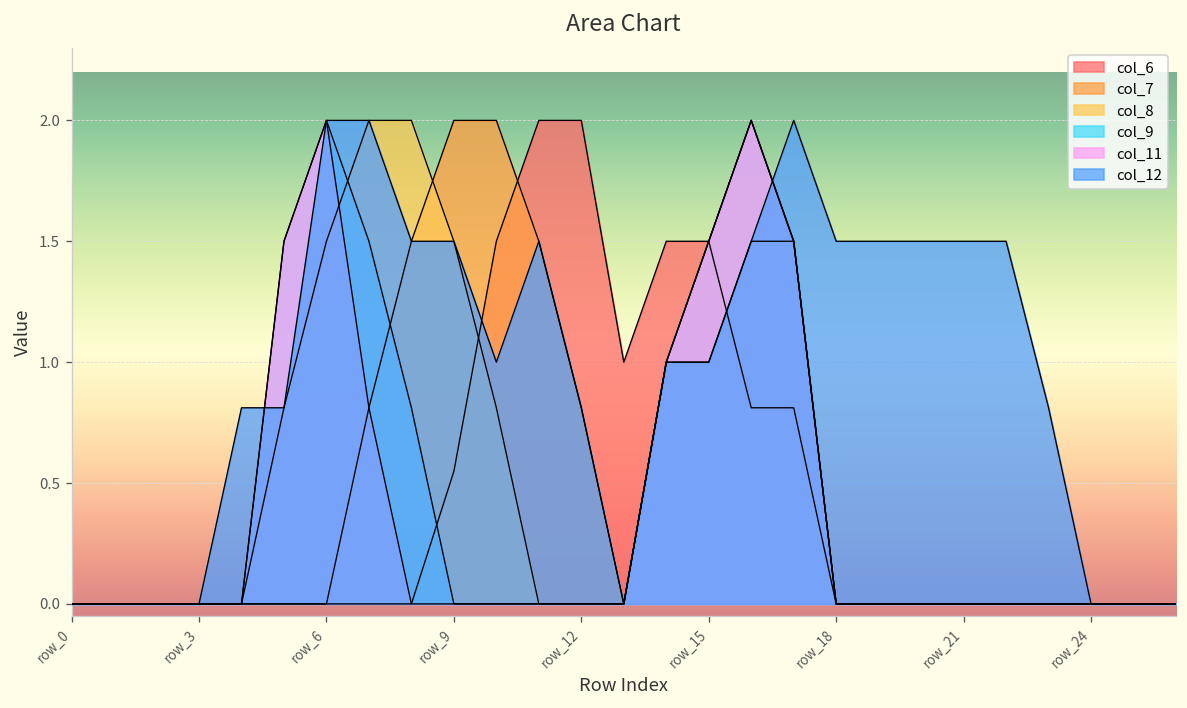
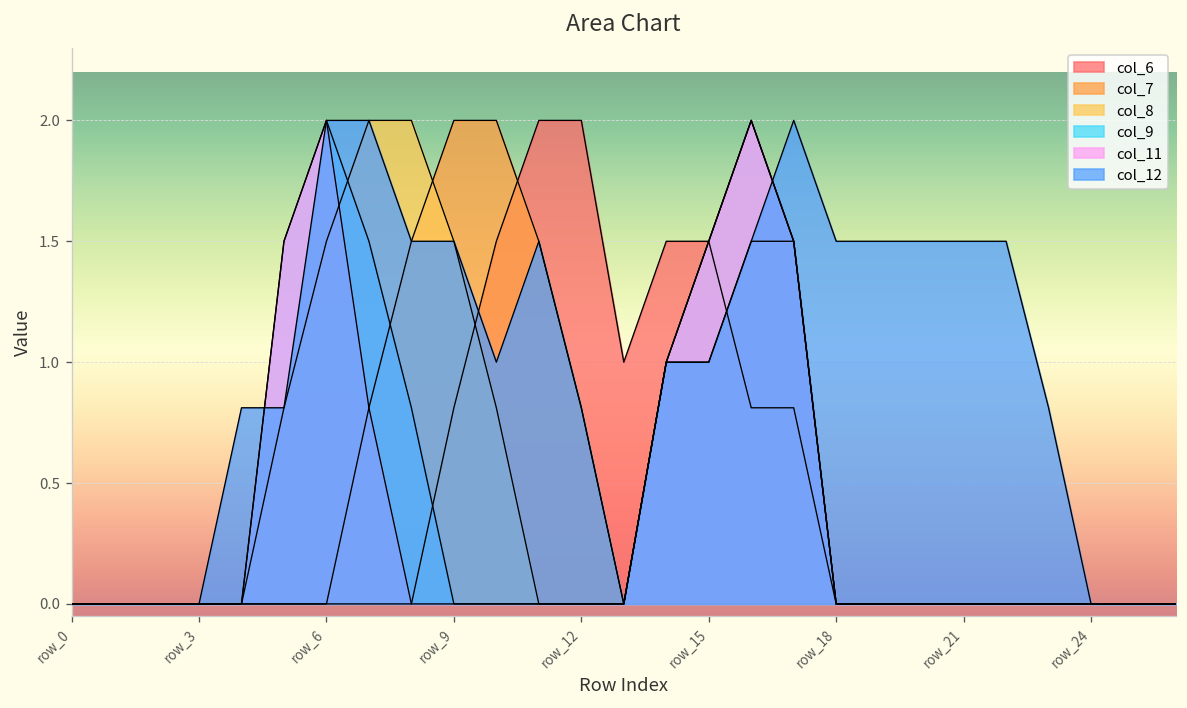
  {
    "col_6": {
-     "row_9": 0.55,
+     "row_9": 0.81,
      "row_12": 2.00
    },
    "col_12": {
      "row_18": 1.50,
      "row_21": 1.50
    }
  }
